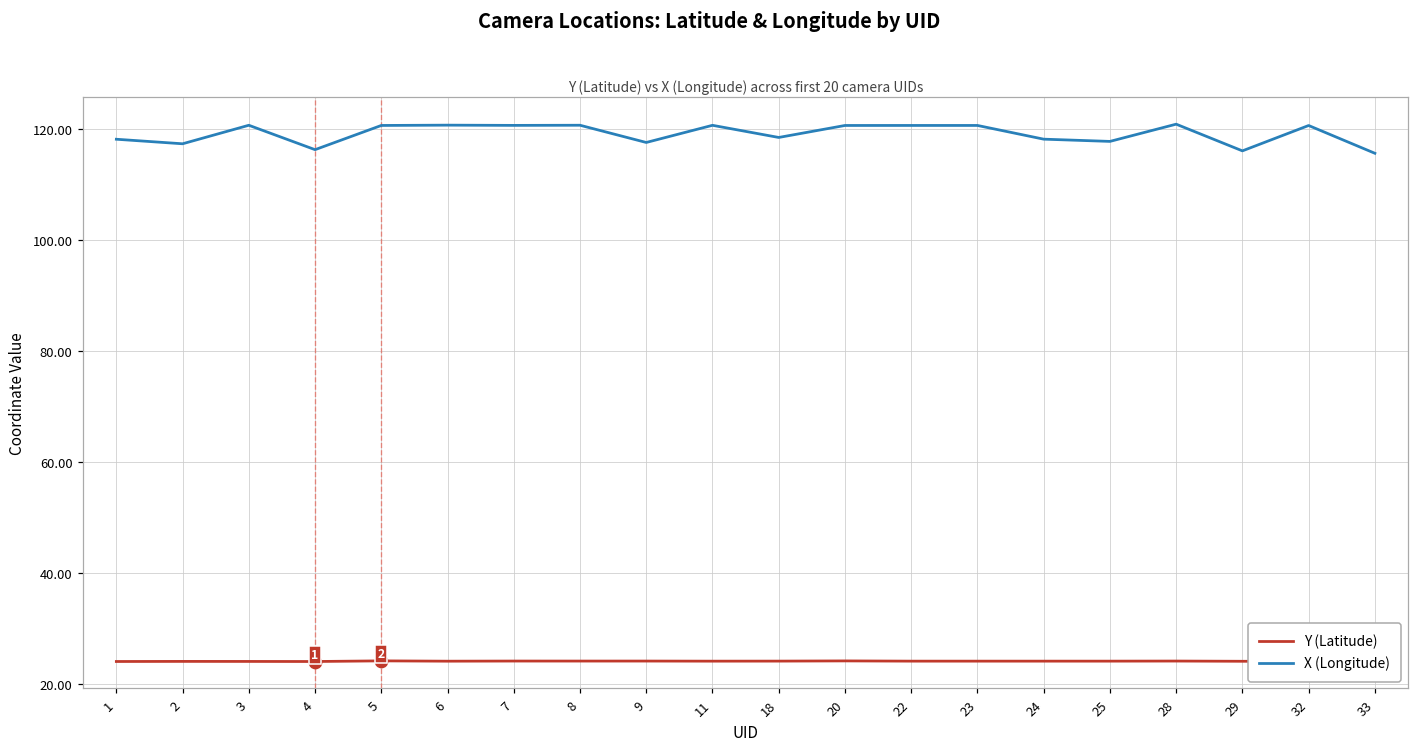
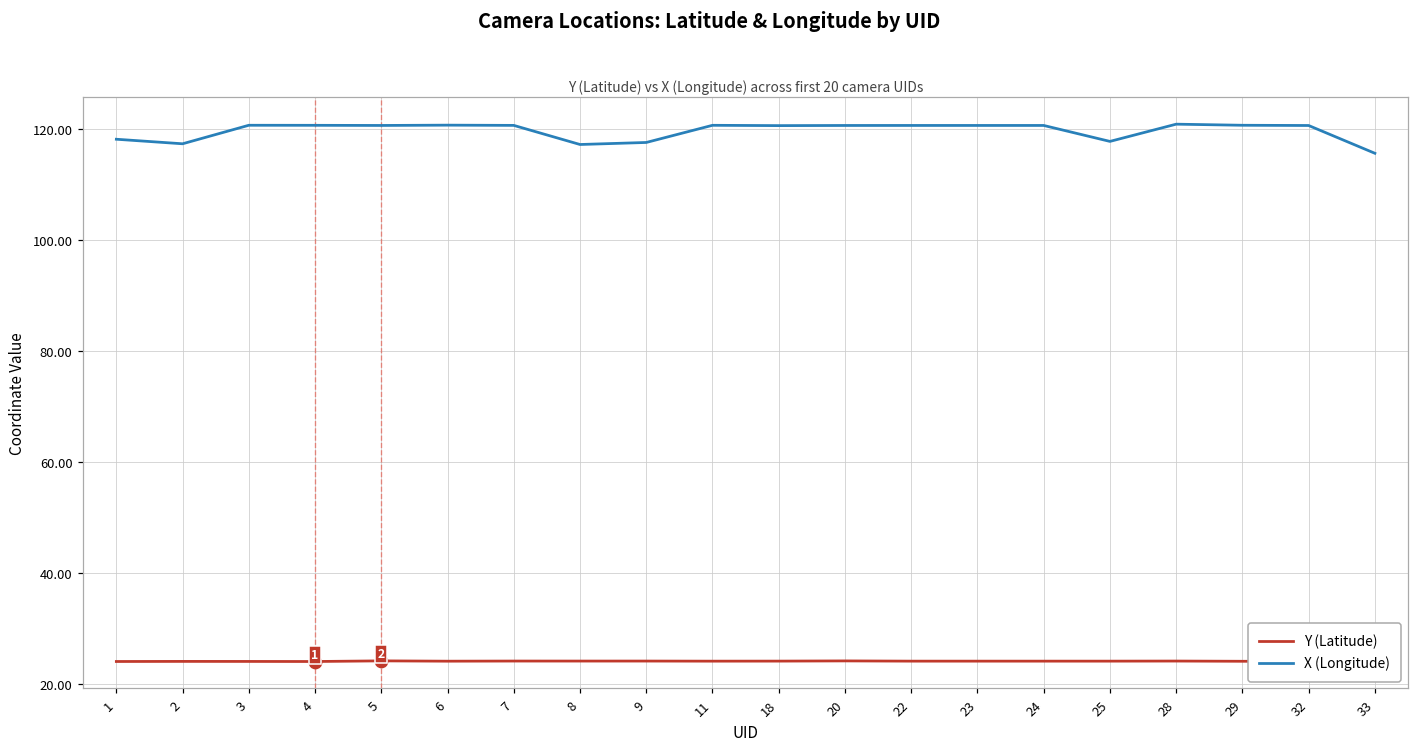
  {
    "X (Longitude)": {
      "1": 118,
      "2": 117,
      "3": 121,
-     "4": 116,
+     "4": 121,
      "5": 121,
      "6": 121,
      "7": 121,
-     "8": 121,
+     "8": 117,
      "9": 118,
      "11": 121,
-     "18": 118,
+     "18": 121,
      "20": 121,
      "22": 121,
      "23": 121,
-     "24": 118,
+     "24": 121,
      "25": 118,
      "28": 121,
-     "29": 116,
+     "29": 121,
      "32": 121,
      "33": 116
    }
  }
